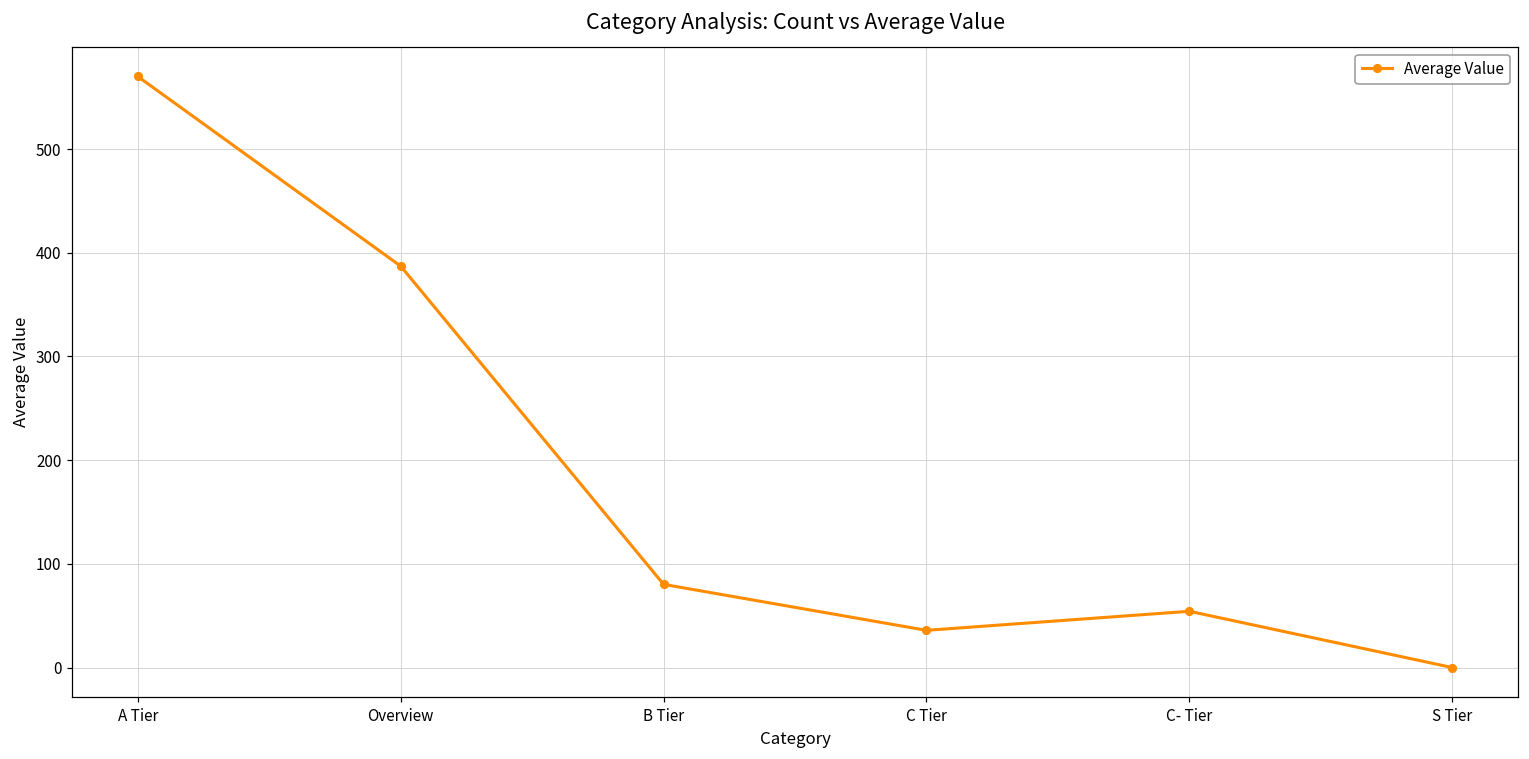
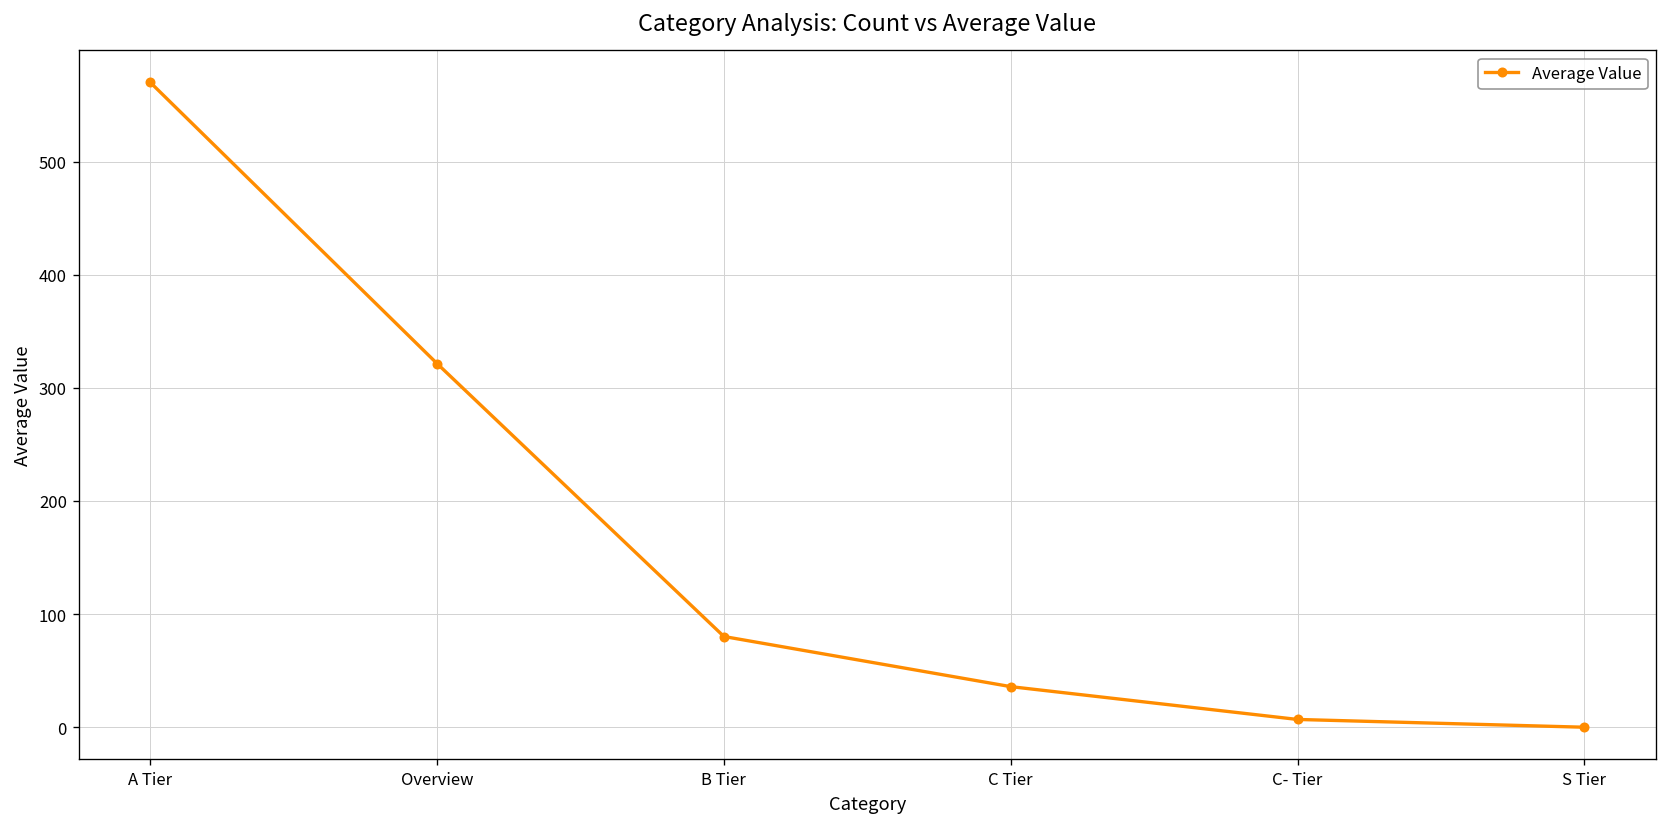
  {
    "A Tier": 570,
-   "Overview": 390,
+   "Overview": 320,
    "B Tier": 80,
    "C Tier": 40,
-   "C- Tier": 50,
+   "C- Tier": 10,
    "S Tier": 0
  }
